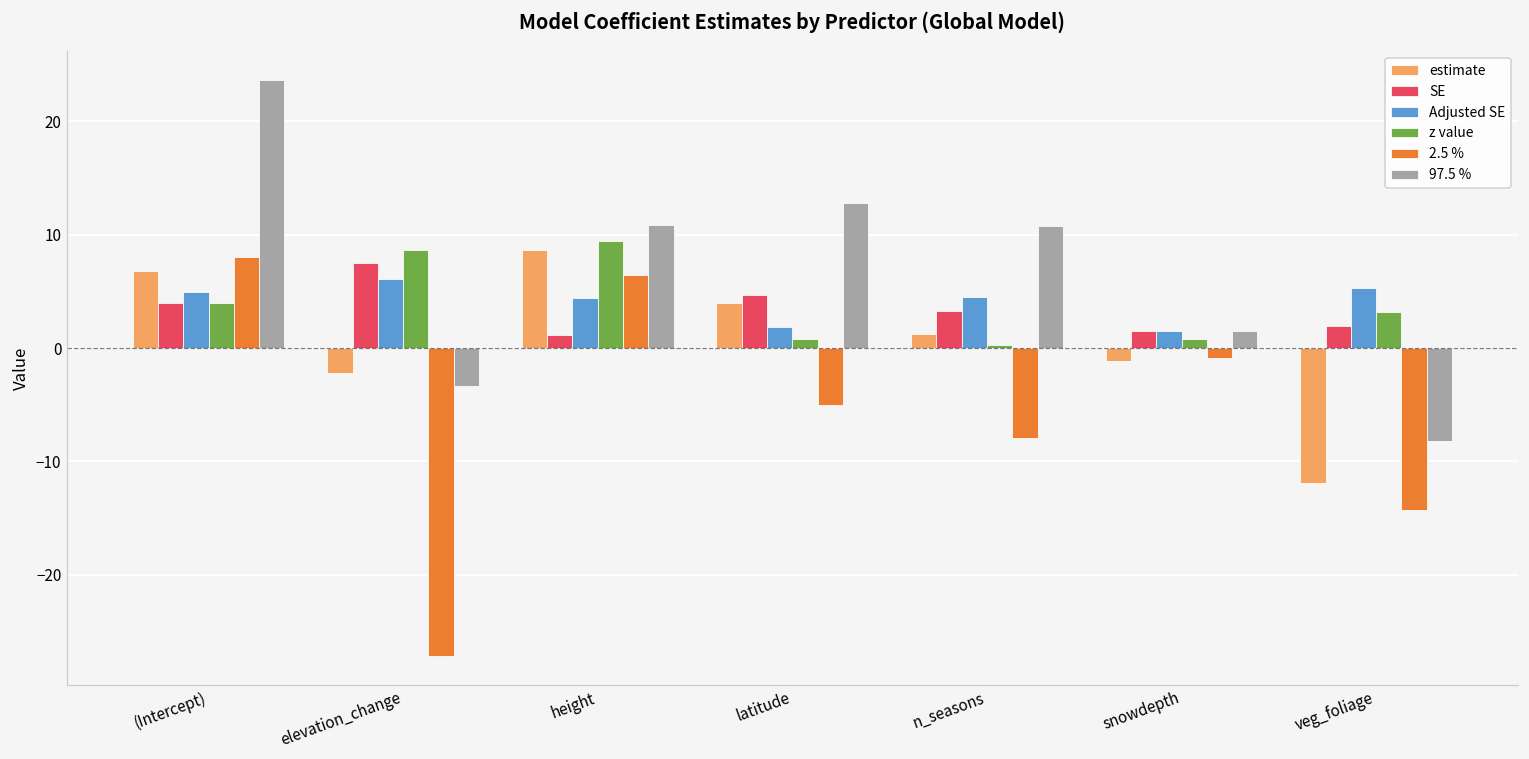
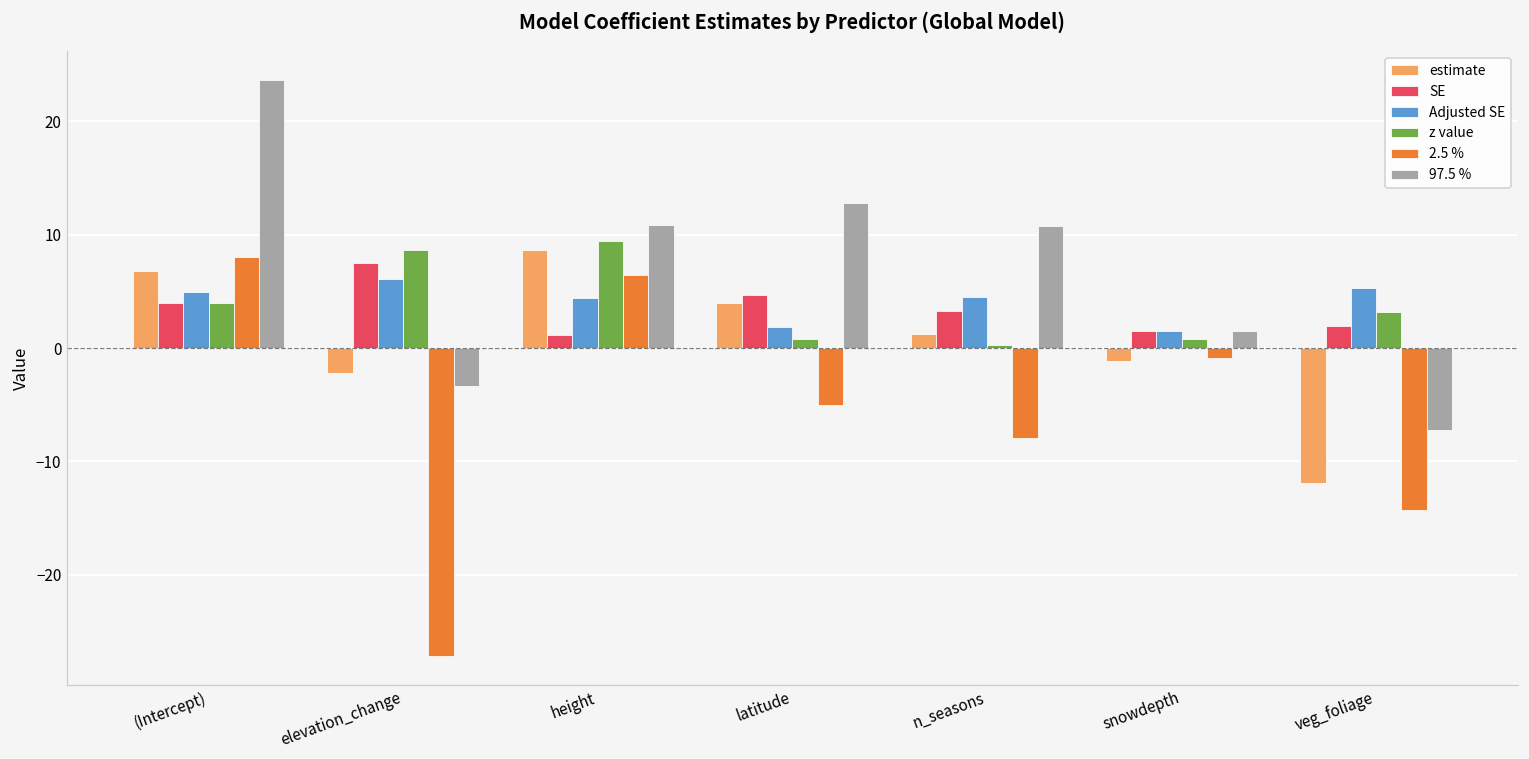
  {
    "estimate": {
      "(Intercept)": 6.8,
      "elevation_change": -2.2,
      "height": 8.6,
      "latitude": 4.0,
      "n_seasons": 1.3,
      "snowdepth": -1.2,
      "veg_foliage": -11.9
    },
    "SE": {
      "(Intercept)": 4.0,
      "elevation_change": 7.5,
      "height": 1.1,
      "latitude": 4.7,
      "n_seasons": 3.3,
      "snowdepth": 1.5,
      "veg_foliage": 1.9
    },
    "Adjusted SE": {
      "(Intercept)": 4.9,
      "elevation_change": 6.1,
      "height": 4.4,
      "latitude": 1.9,
      "n_seasons": 4.5,
      "snowdepth": 1.5,
      "veg_foliage": 5.3
    },
    "z value": {
      "(Intercept)": 4.0,
      "elevation_change": 8.7,
      "height": 9.5,
      "latitude": 0.8,
      "n_seasons": 0.3,
      "snowdepth": 0.8,
      "veg_foliage": 3.2
    },
    "2.5 %": {
      "(Intercept)": 8.1,
      "elevation_change": -27.2,
      "height": 6.4,
      "latitude": -5.0,
      "n_seasons": -7.9,
      "snowdepth": -0.9,
      "veg_foliage": -14.3
    },
    "97.5 %": {
      "(Intercept)": 23.6,
      "elevation_change": -3.4,
      "height": 10.8,
      "latitude": 12.8,
      "n_seasons": 10.8,
      "snowdepth": 1.5,
-     "veg_foliage": -8.2
+     "veg_foliage": -7.2
    }
  }
